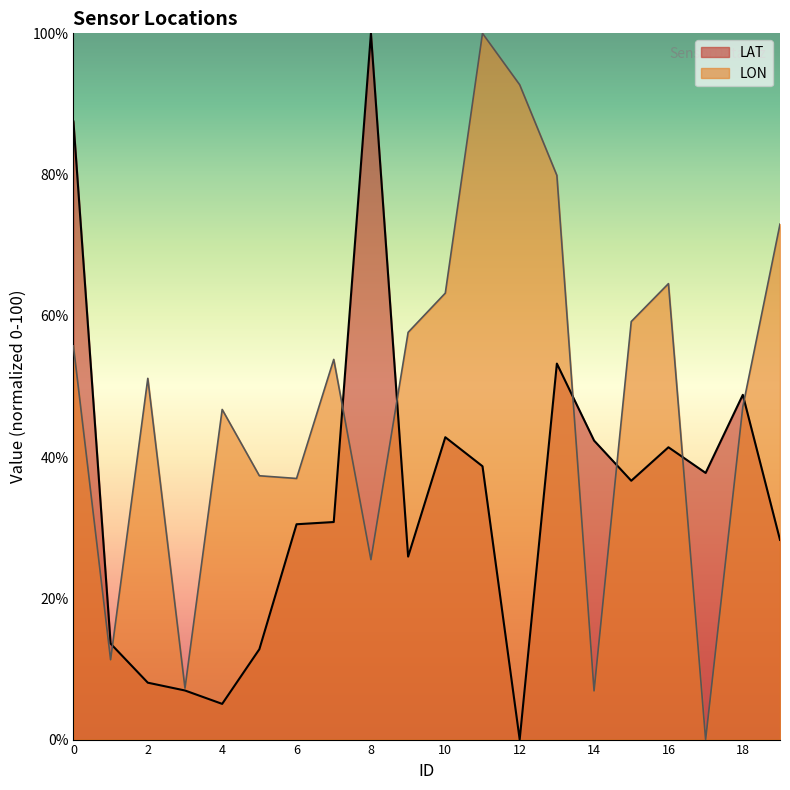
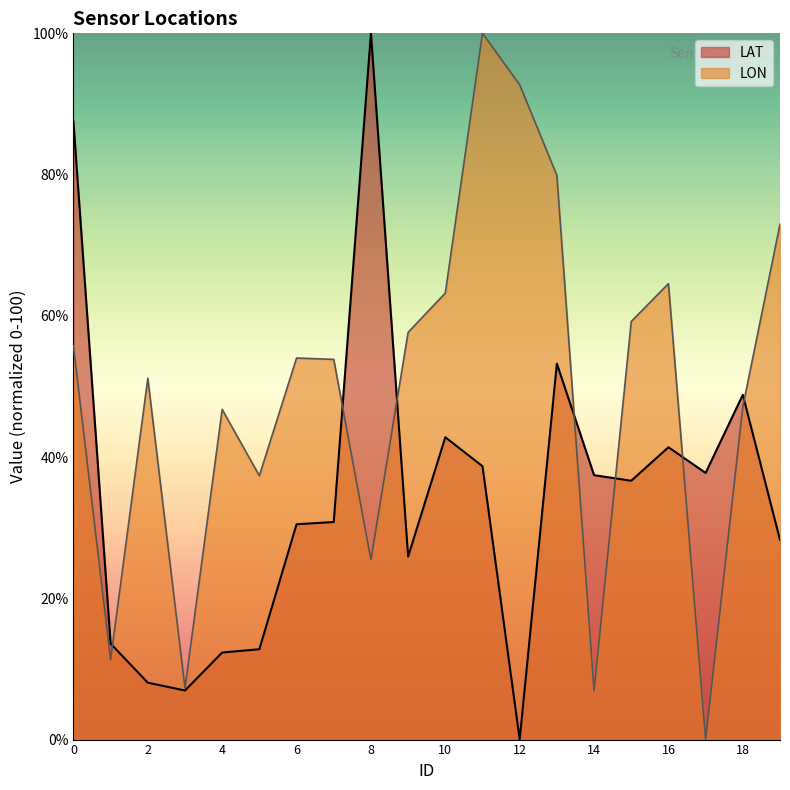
  {
    "LAT": {
      "0": "88%",
      "2": "8%",
-     "4": "5%",
+     "4": "12%",
      "6": "30%",
      "8": "100%",
      "10": "43%",
      "12": "0%",
-     "14": "42%",
+     "14": "37%",
      "16": "41%",
      "18": "49%"
    },
    "LON": {
      "0": "56%",
      "2": "51%",
      "4": "47%",
-     "6": "37%",
+     "6": "54%",
      "8": "25%",
      "10": "63%",
      "12": "93%",
      "14": "7%",
      "16": "65%",
      "18": "47%"
    }
  }
